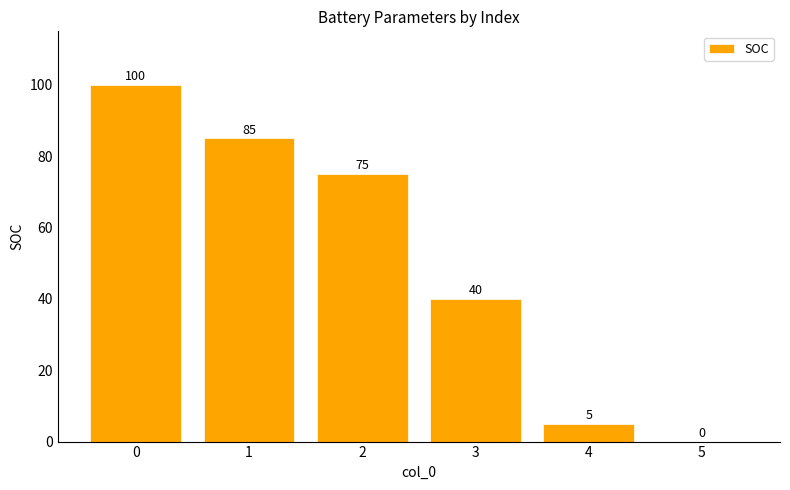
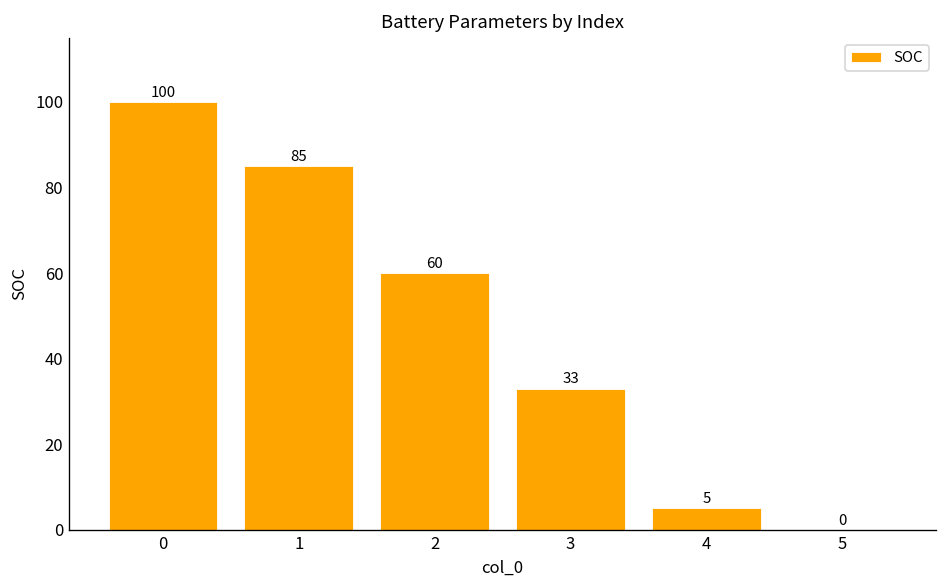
  {
    "0": 100,
    "1": 85,
-   "2": 75,
-   "3": 40,
+   "2": 60,
+   "3": 33,
    "4": 5,
    "5": 0
  }
